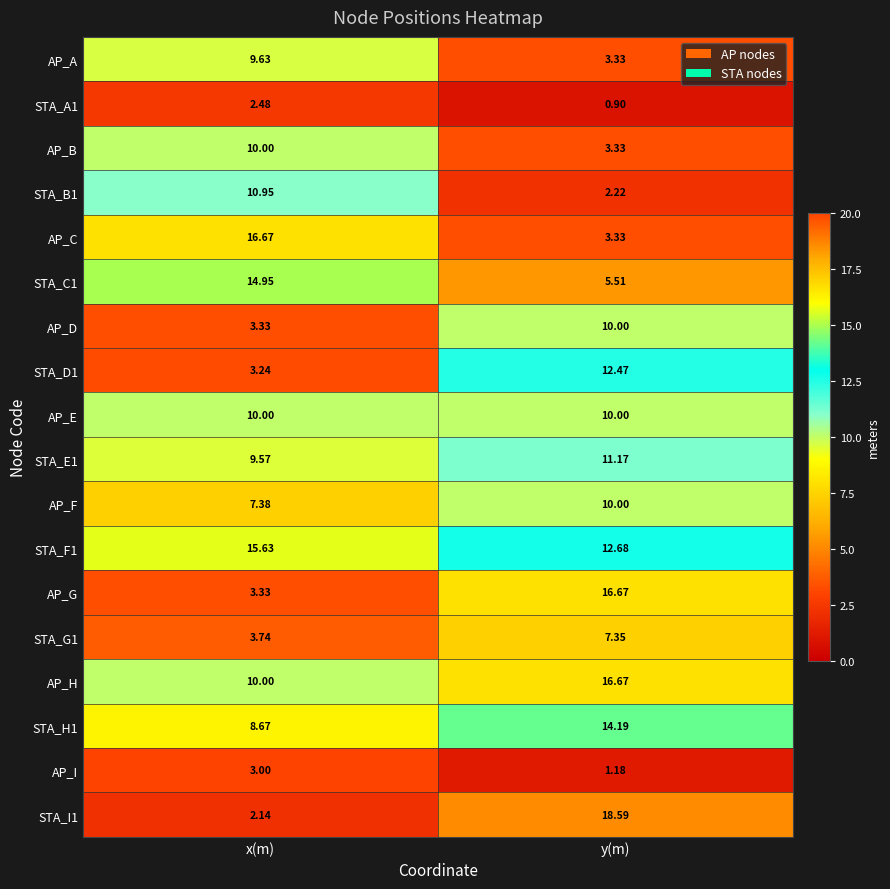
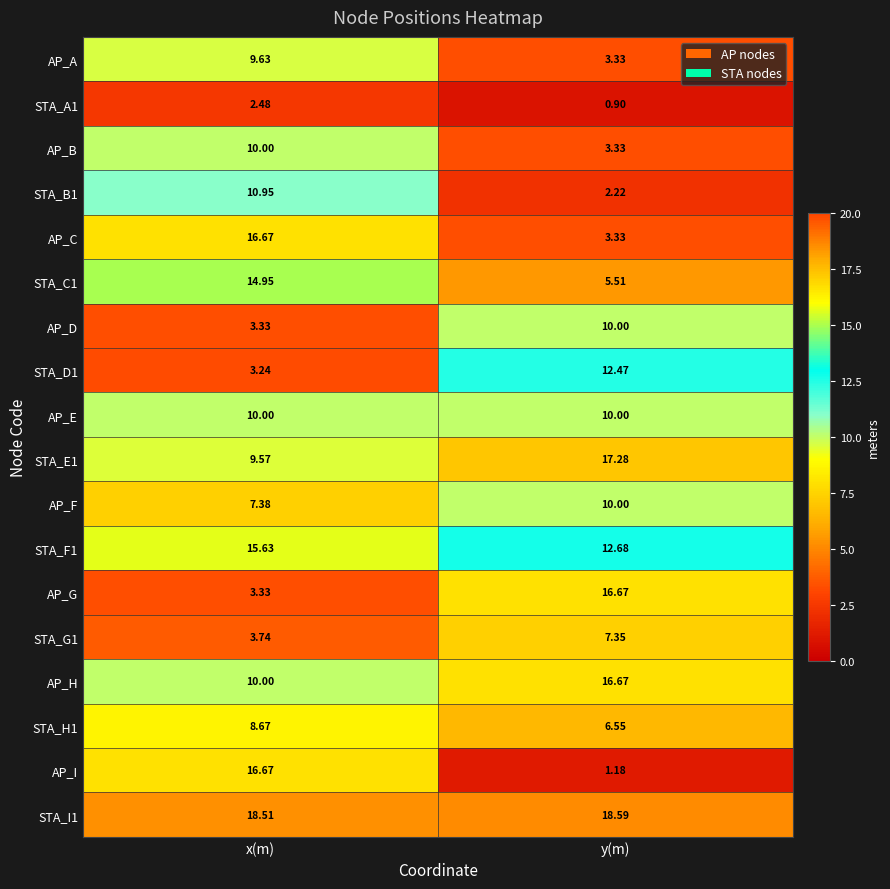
  {
    "AP_A": {
      "x(m)": 9.63,
      "y(m)": 3.33
    },
    "STA_A1": {
      "x(m)": 2.48,
      "y(m)": 0.90
    },
    "AP_B": {
      "x(m)": 10.00,
      "y(m)": 3.33
    },
    "STA_B1": {
      "x(m)": 10.95,
      "y(m)": 2.22
    },
    "AP_C": {
      "x(m)": 16.67,
      "y(m)": 3.33
    },
    "STA_C1": {
      "x(m)": 14.95,
      "y(m)": 5.51
    },
    "AP_D": {
      "x(m)": 3.33,
      "y(m)": 10.00
    },
    "STA_D1": {
      "x(m)": 3.24,
      "y(m)": 12.47
    },
    "AP_E": {
      "x(m)": 10.00,
      "y(m)": 10.00
    },
    "STA_E1": {
      "x(m)": 9.57,
-     "y(m)": 11.17
+     "y(m)": 17.28
    },
    "AP_F": {
      "x(m)": 7.38,
      "y(m)": 10.00
    },
    "STA_F1": {
      "x(m)": 15.63,
      "y(m)": 12.68
    },
    "AP_G": {
      "x(m)": 3.33,
      "y(m)": 16.67
    },
    "STA_G1": {
      "x(m)": 3.74,
      "y(m)": 7.35
    },
    "AP_H": {
      "x(m)": 10.00,
      "y(m)": 16.67
    },
    "STA_H1": {
      "x(m)": 8.67,
-     "y(m)": 14.19
+     "y(m)": 6.55
    },
    "AP_I": {
-     "x(m)": 3.00,
+     "x(m)": 16.67,
      "y(m)": 1.18
    },
    "STA_I1": {
-     "x(m)": 2.14,
+     "x(m)": 18.51,
      "y(m)": 18.59
    }
  }
